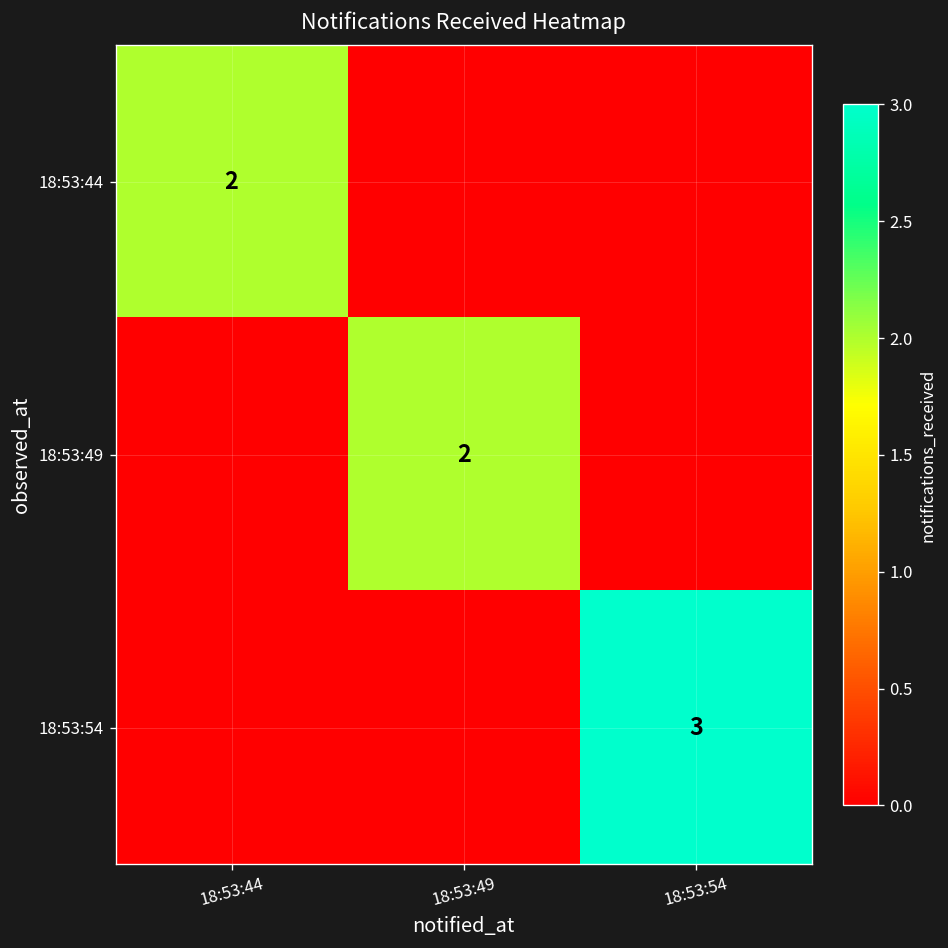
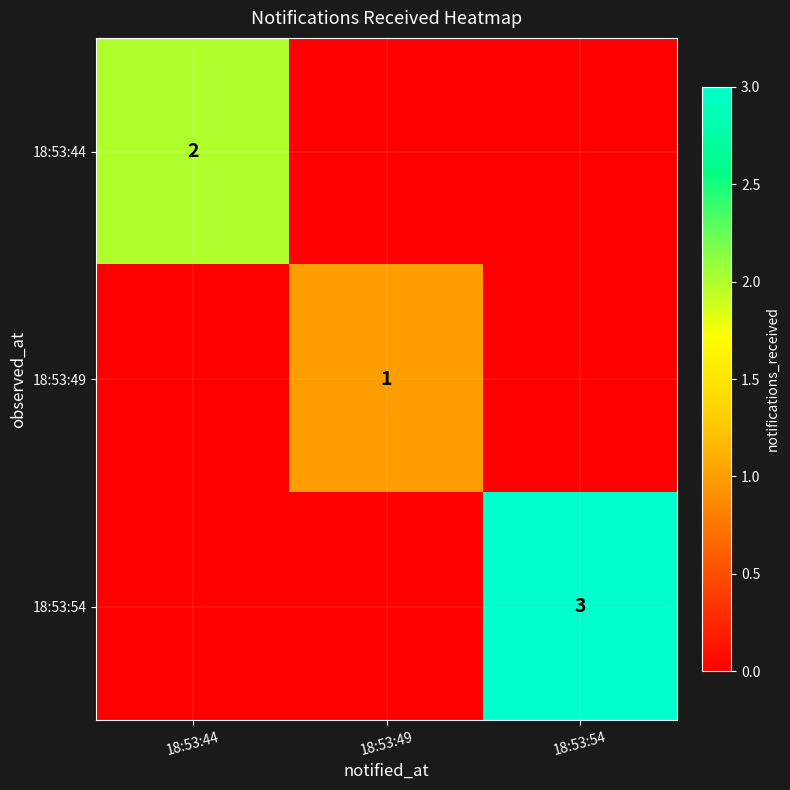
  {
    "18:53:44": {
      "18:53:44": 2
    },
    "18:53:49": {
-     "18:53:49": 2
+     "18:53:49": 1
    },
    "18:53:54": {
      "18:53:54": 3
    }
  }
